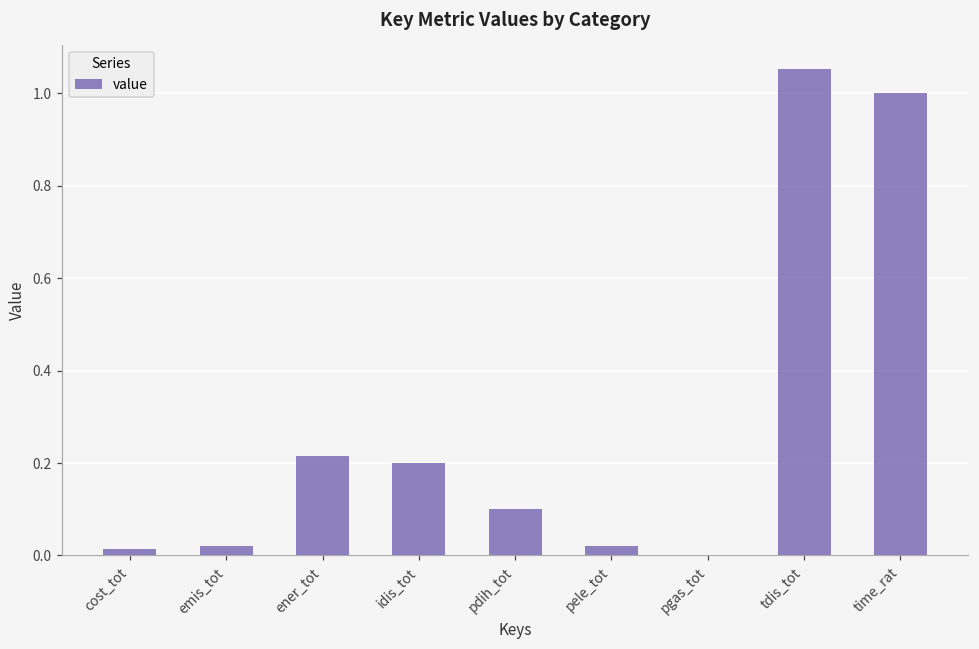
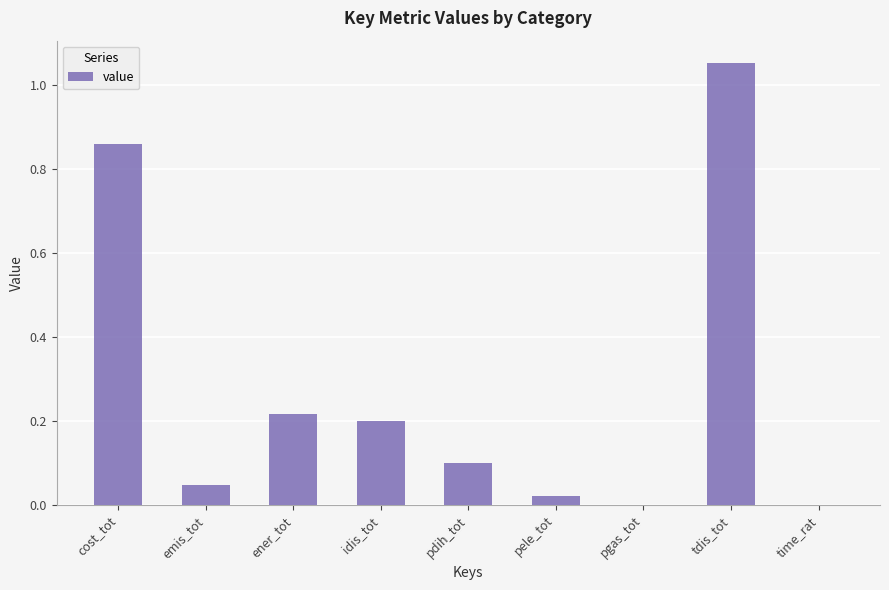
  {
-   "cost_tot": 0.01,
-   "emis_tot": 0.02,
+   "cost_tot": 0.86,
+   "emis_tot": 0.05,
    "ener_tot": 0.22,
    "idis_tot": 0.20,
    "pdih_tot": 0.10,
    "pele_tot": 0.02,
    "pgas_tot": 0.00,
    "tdis_tot": 1.05,
-   "time_rat": 1
+   "time_rat": 0
  }
